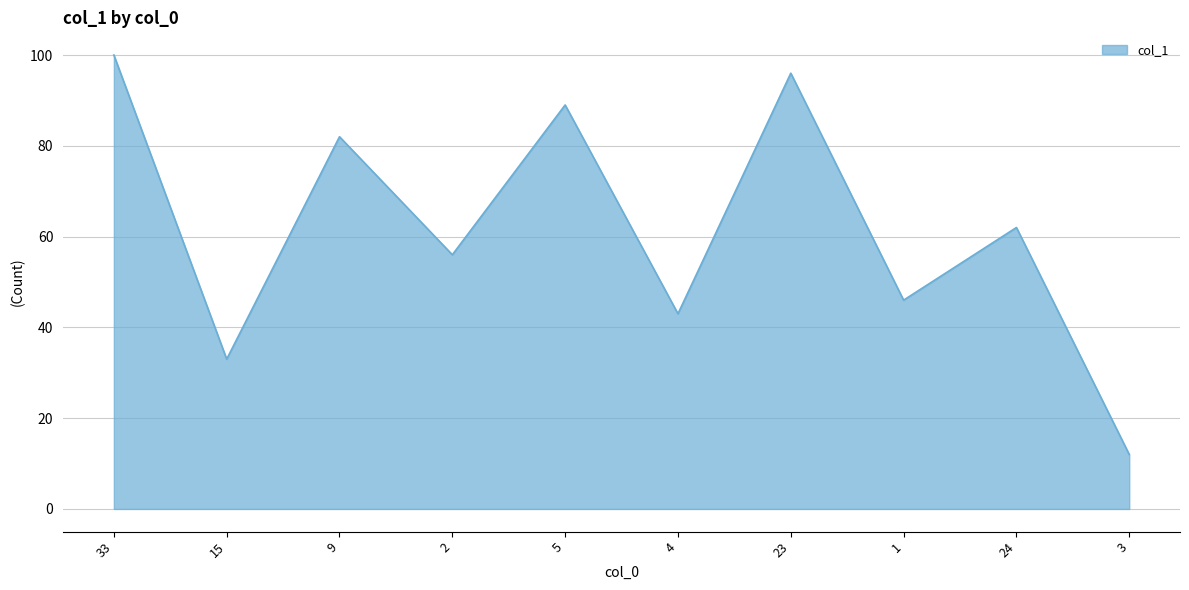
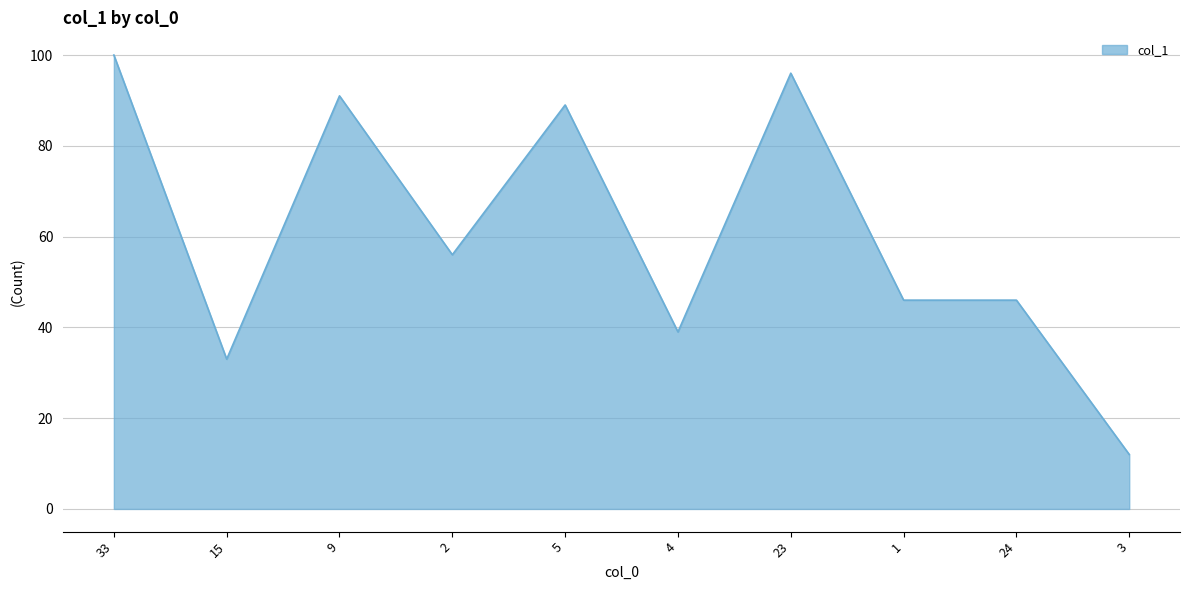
  {
    "33": 100,
    "15": 33,
-   "9": 82,
+   "9": 91,
    "2": 56,
    "5": 89,
-   "4": 43,
+   "4": 39,
    "23": 96,
    "1": 46,
-   "24": 62,
+   "24": 46,
    "3": 12
  }
